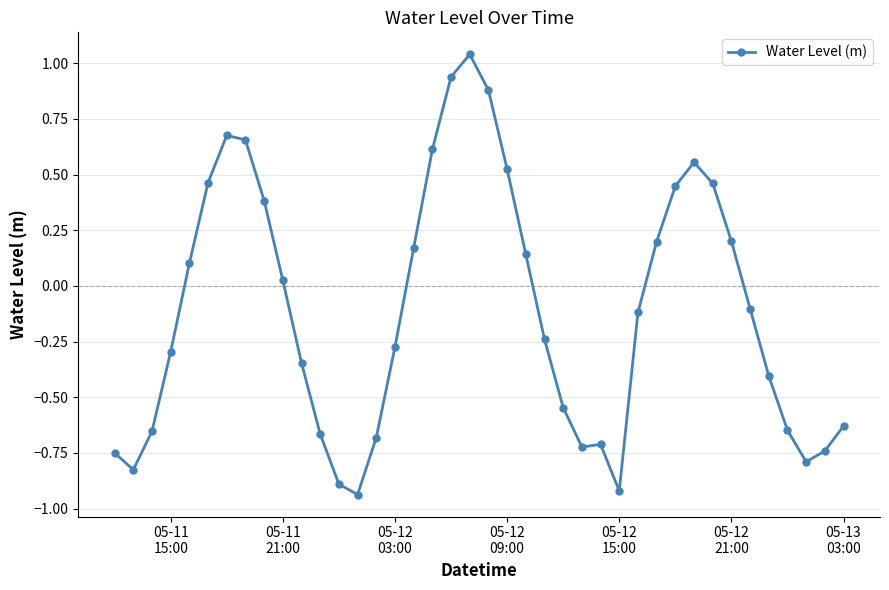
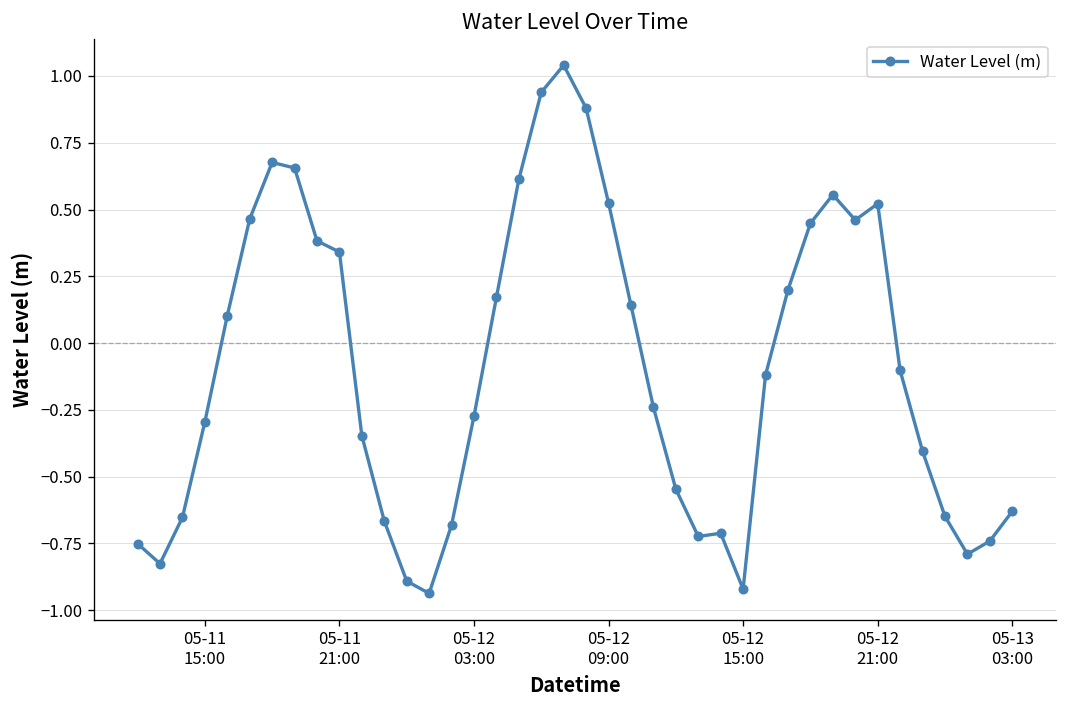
  {
    "05-11 15:00": -0.30,
-   "05-11 21:00": 0.02,
+   "05-11 21:00": 0.34,
    "05-12 03:00": -0.27,
    "05-12 09:00": 0.52,
    "05-12 15:00": -0.92,
-   "05-12 21:00": 0.20,
+   "05-12 21:00": 0.52,
    "05-13 03:00": -0.63
  }
